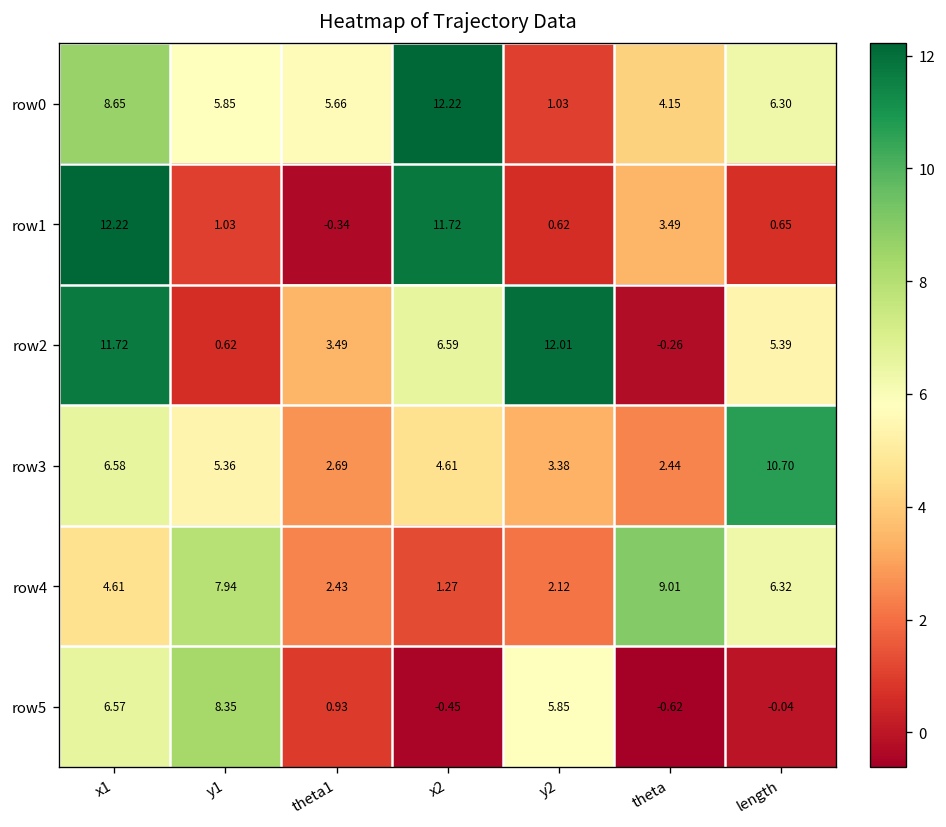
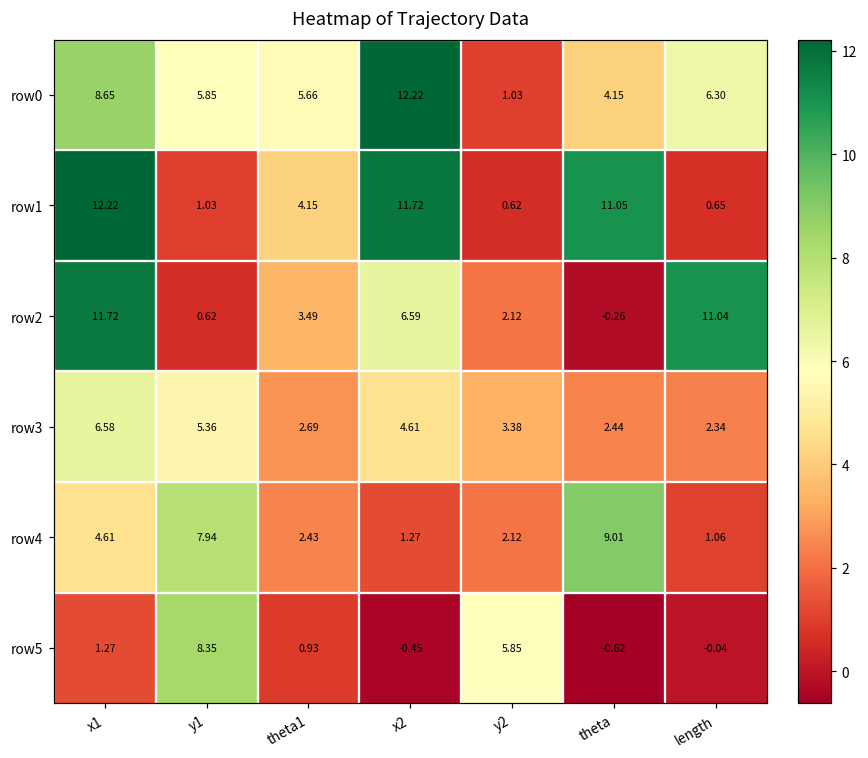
  {
    "row0": {
      "x1": 8.65,
      "y1": 5.85,
      "theta1": 5.66,
      "x2": 12.22,
      "y2": 1.03,
      "theta": 4.15,
      "length": 6.30
    },
    "row1": {
      "x1": 12.22,
      "y1": 1.03,
-     "theta1": -0.34,
+     "theta1": 4.15,
      "x2": 11.72,
      "y2": 0.62,
-     "theta": 3.49,
+     "theta": 11.05,
      "length": 0.65
    },
    "row2": {
      "x1": 11.72,
      "y1": 0.62,
      "theta1": 3.49,
      "x2": 6.59,
-     "y2": 12.01,
+     "y2": 2.12,
      "theta": -0.26,
-     "length": 5.39
+     "length": 11.04
    },
    "row3": {
      "x1": 6.58,
      "y1": 5.36,
      "theta1": 2.69,
      "x2": 4.61,
      "y2": 3.38,
      "theta": 2.44,
-     "length": 10.70
+     "length": 2.34
    },
    "row4": {
      "x1": 4.61,
      "y1": 7.94,
      "theta1": 2.43,
      "x2": 1.27,
      "y2": 2.12,
      "theta": 9.01,
-     "length": 6.32
+     "length": 1.06
    },
    "row5": {
-     "x1": 6.57,
+     "x1": 1.27,
      "y1": 8.35,
      "theta1": 0.93,
      "x2": -0.45,
      "y2": 5.85,
      "theta": -0.62,
      "length": -0.04
    }
  }
